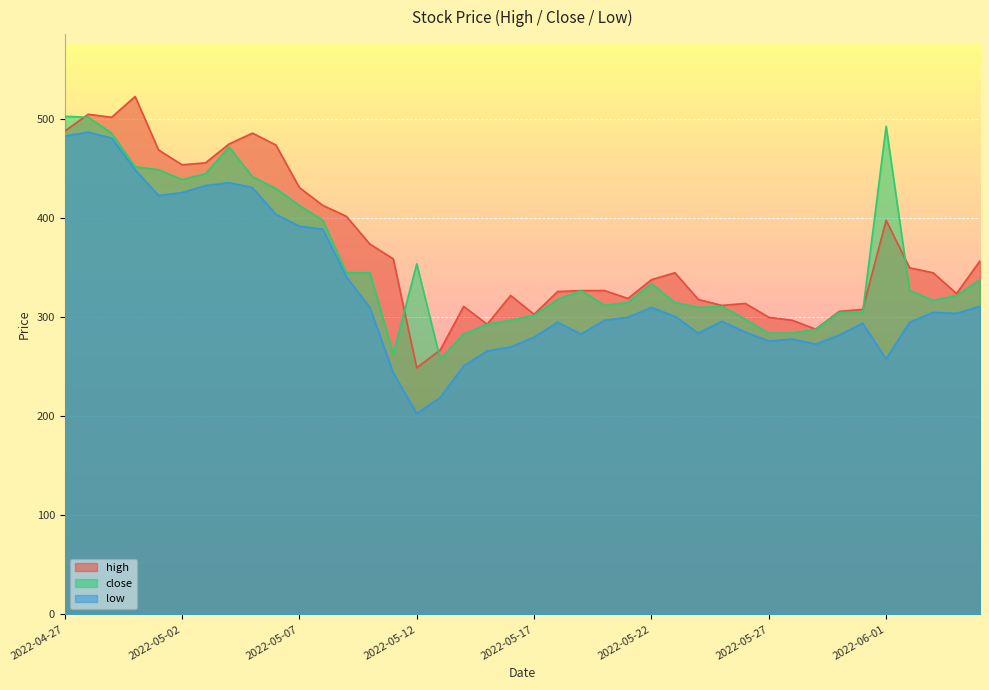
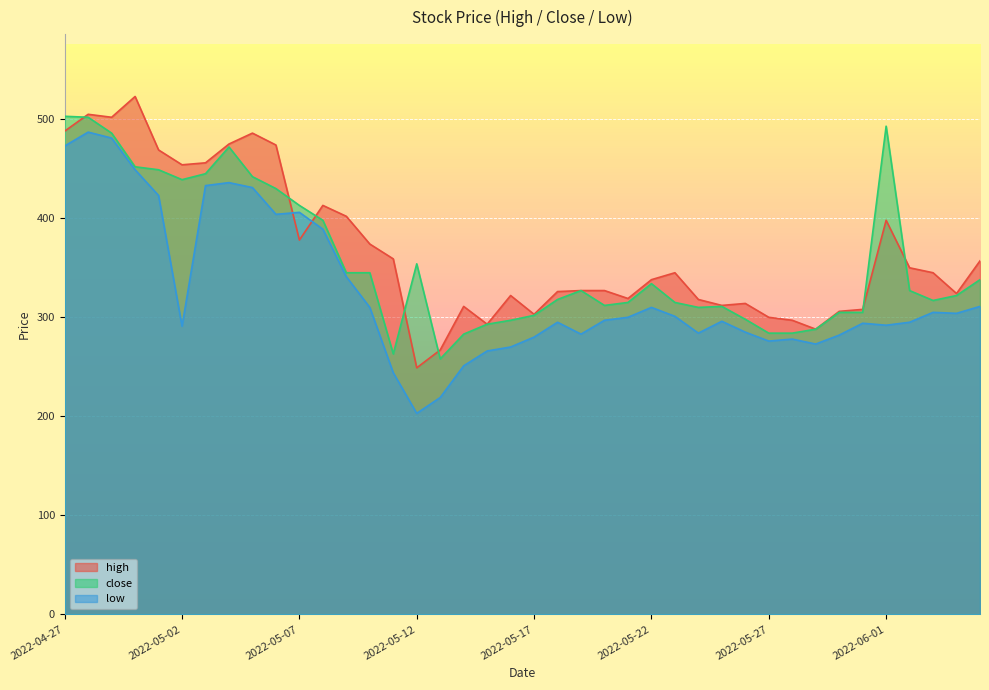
  {
    "high": {
      "2022-04-27": 490,
      "2022-05-02": 450,
-     "2022-05-07": 430,
+     "2022-05-07": 380,
      "2022-05-12": 250,
      "2022-05-22": 340,
      "2022-05-27": 300,
      "2022-06-01": 400
    },
    "close": {
      "2022-04-27": 500,
      "2022-05-02": 440,
      "2022-05-07": 410,
      "2022-05-12": 350,
      "2022-05-22": 330,
      "2022-05-27": 280,
      "2022-06-01": 490
    },
    "low": {
-     "2022-04-27": 480,
-     "2022-05-02": 430,
-     "2022-05-07": 390,
+     "2022-04-27": 470,
+     "2022-05-02": 290,
+     "2022-05-07": 410,
      "2022-05-12": 200,
      "2022-05-17": 280,
      "2022-05-22": 310,
      "2022-05-27": 280,
-     "2022-06-01": 260
+     "2022-06-01": 290
    }
  }
